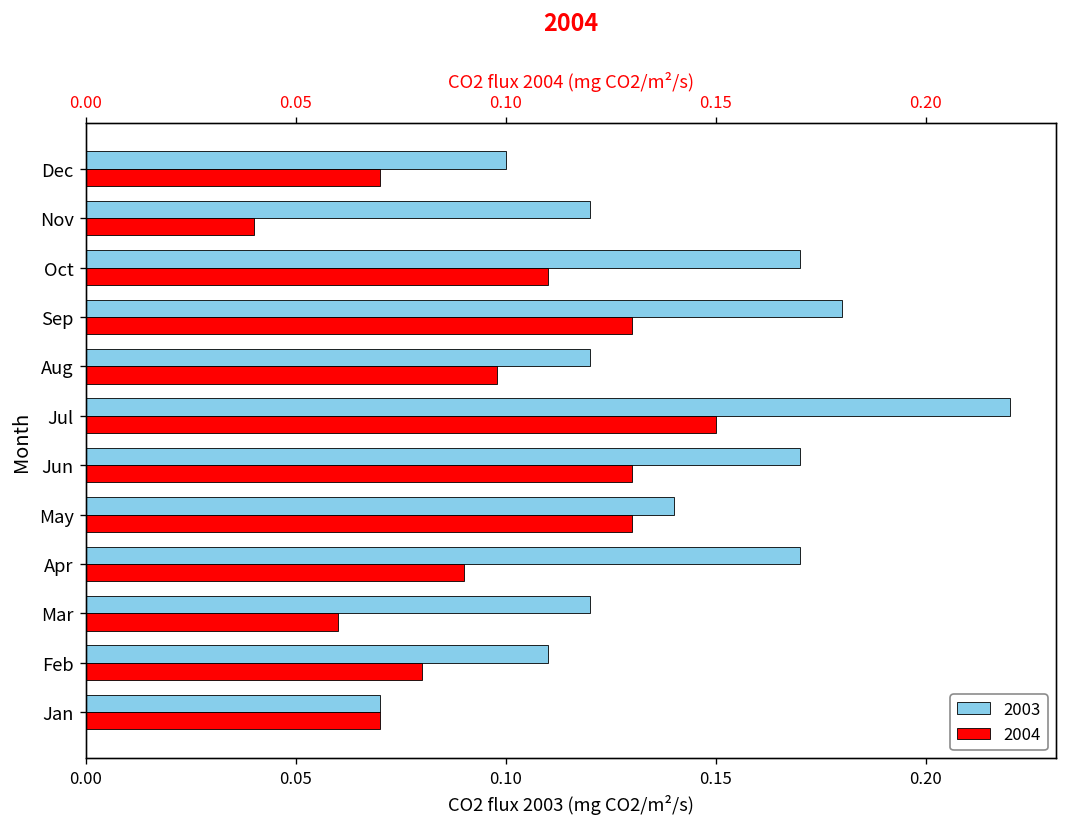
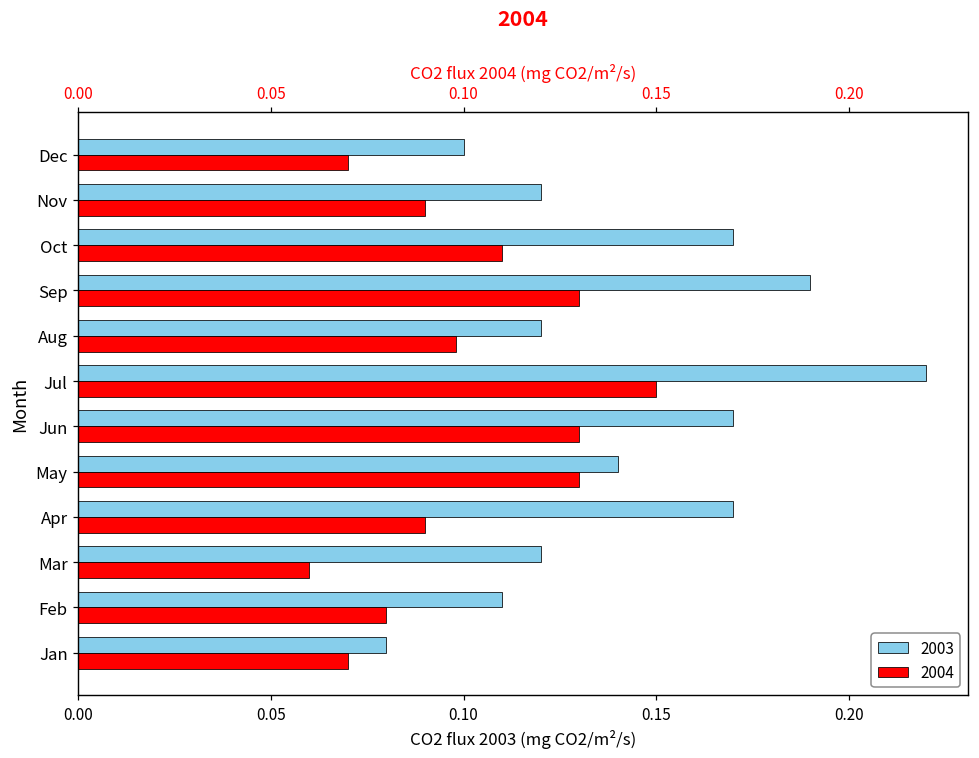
  {
    "2003": {
      "Dec": 0.10,
      "Nov": 0.12,
      "Oct": 0.17,
-     "Sep": 0.18,
+     "Sep": 0.19,
      "Aug": 0.12,
      "Jul": 0.22,
      "Jun": 0.17,
      "May": 0.14,
      "Apr": 0.17,
      "Mar": 0.12,
      "Feb": 0.11,
-     "Jan": 0.07
+     "Jan": 0.08
    },
    "2004": {
      "Dec": 0.07,
-     "Nov": 0.04,
+     "Nov": 0.09,
      "Oct": 0.11,
      "Sep": 0.13,
      "Aug": 0.098,
      "Jul": 0.15,
      "Jun": 0.13,
      "May": 0.13,
      "Apr": 0.09,
      "Mar": 0.06,
      "Feb": 0.08,
      "Jan": 0.07
    }
  }
